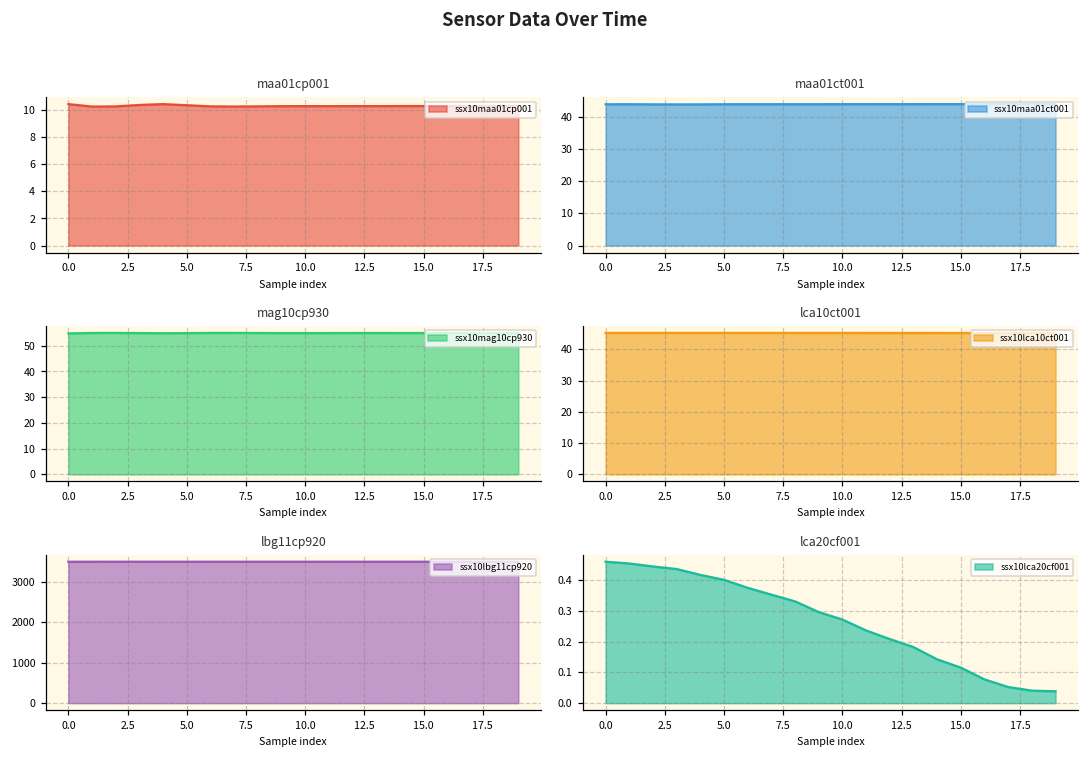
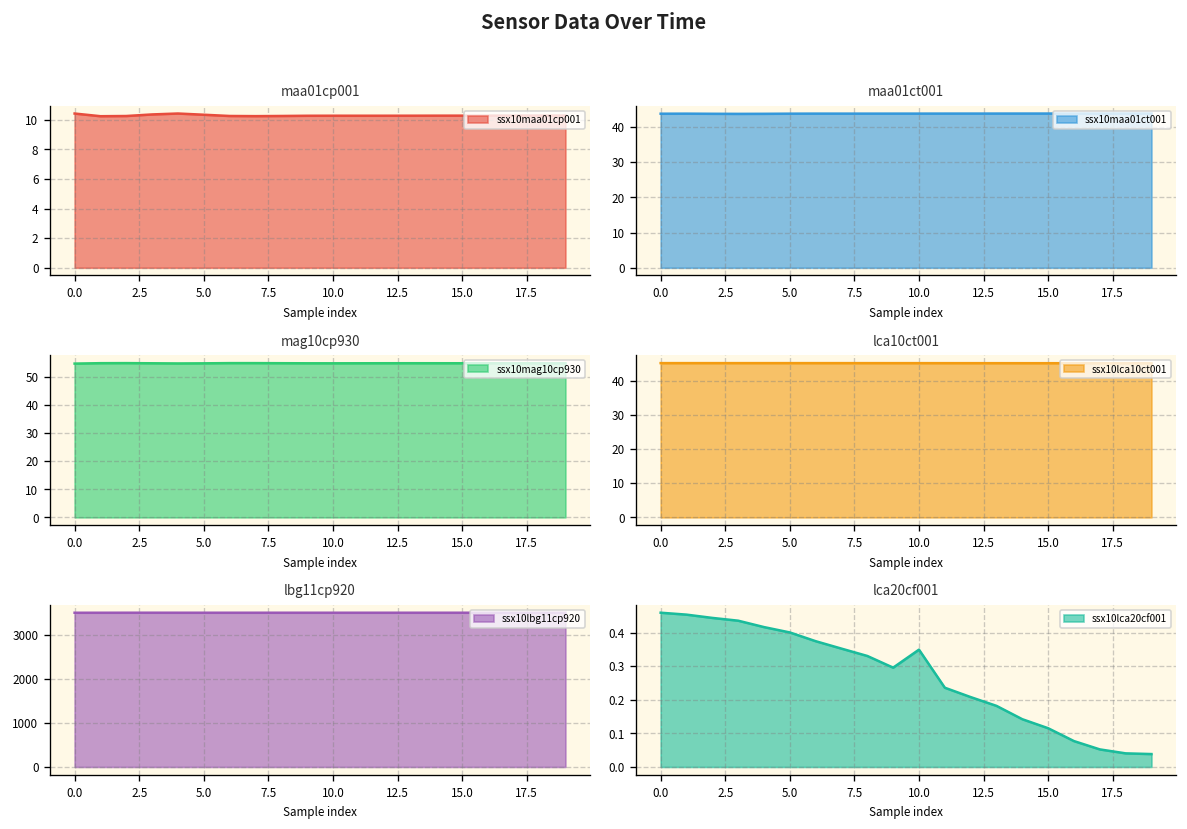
  {
    "maa01cp001": {
      "0.0": 10.4,
      "5.0": 10.3,
      "10.0": 10.3,
      "15.0": 10.3
    },
    "maa01ct001": {
      "0.0": 44,
      "5.0": 44,
      "10.0": 44,
      "15.0": 44
    },
    "mag10cp930": {
      "0.0": 55,
      "5.0": 55,
      "10.0": 55,
      "15.0": 55
    },
    "lca10ct001": {
      "0.0": 45,
      "5.0": 45,
      "10.0": 45,
      "15.0": 45
    },
    "lbg11cp920": {
      "0.0": 3500,
      "5.0": 3500,
      "10.0": 3500,
      "15.0": 3500
    },
    "lca20cf001": {
      "0.0": 0.46,
      "5.0": 0.40,
-     "10.0": 0.27,
+     "10.0": 0.35,
      "15.0": 0.12
    }
  }
